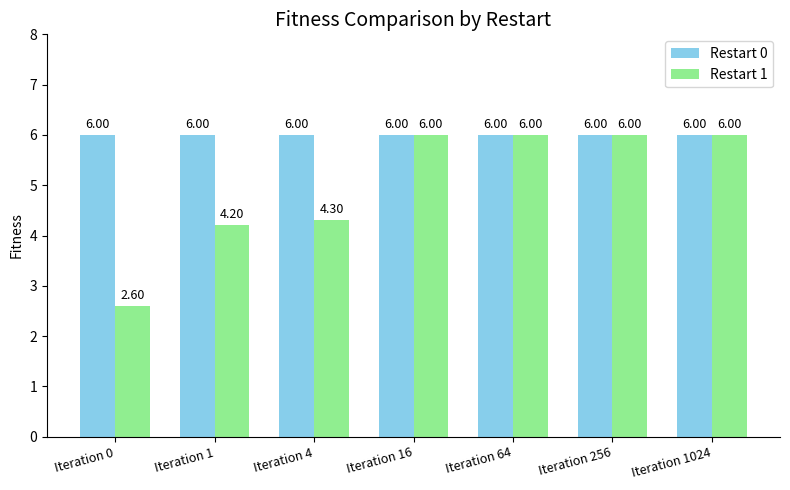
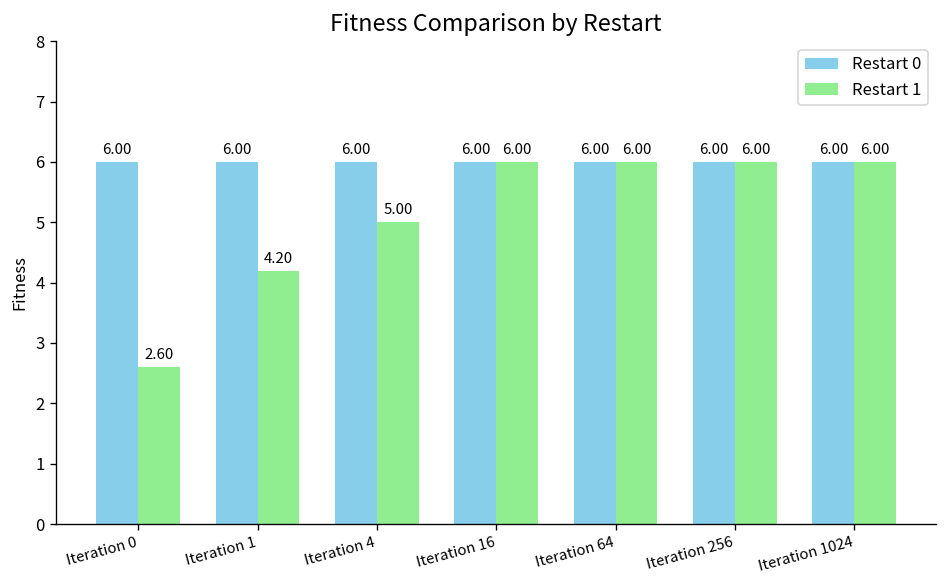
  {
    "Restart 0": {
      "Iteration 0": 6.00,
      "Iteration 1": 6.00,
      "Iteration 4": 6.00,
      "Iteration 16": 6.00,
      "Iteration 64": 6.00,
      "Iteration 256": 6.00,
      "Iteration 1024": 6.00
    },
    "Restart 1": {
      "Iteration 0": 2.60,
      "Iteration 1": 4.20,
-     "Iteration 4": 4.30,
+     "Iteration 4": 5.00,
      "Iteration 16": 6.00,
      "Iteration 64": 6.00,
      "Iteration 256": 6.00,
      "Iteration 1024": 6.00
    }
  }
